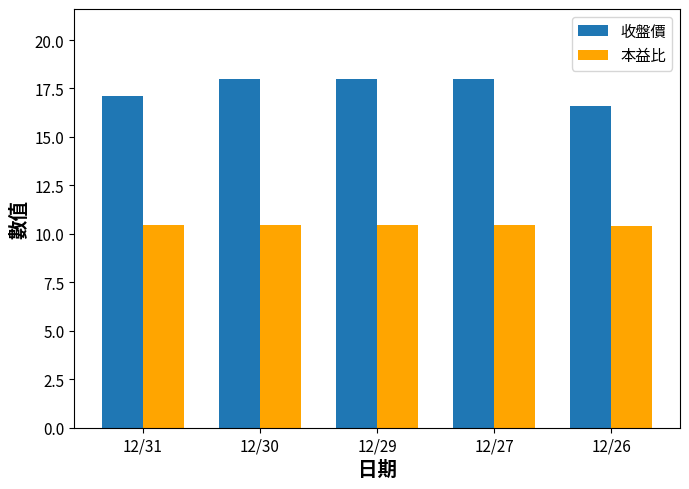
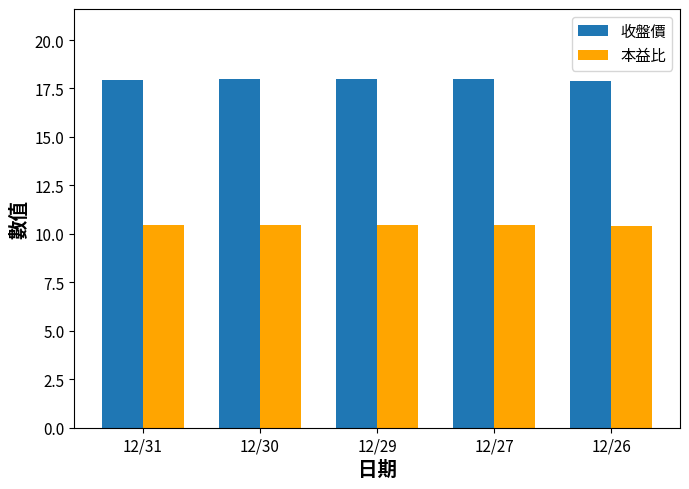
  {
    "收盤價": {
-     "12/31": 17.1,
+     "12/31": 18.0,
      "12/30": 18.0,
      "12/29": 18.0,
      "12/27": 18.0,
-     "12/26": 16.6
+     "12/26": 17.9
    },
    "本益比": {
      "12/31": 10.4,
      "12/30": 10.5,
      "12/29": 10.5,
      "12/27": 10.5,
      "12/26": 10.4
    }
  }
